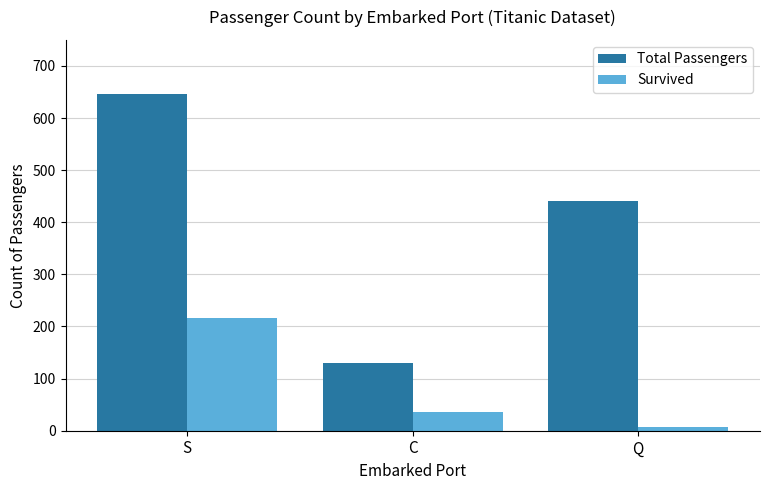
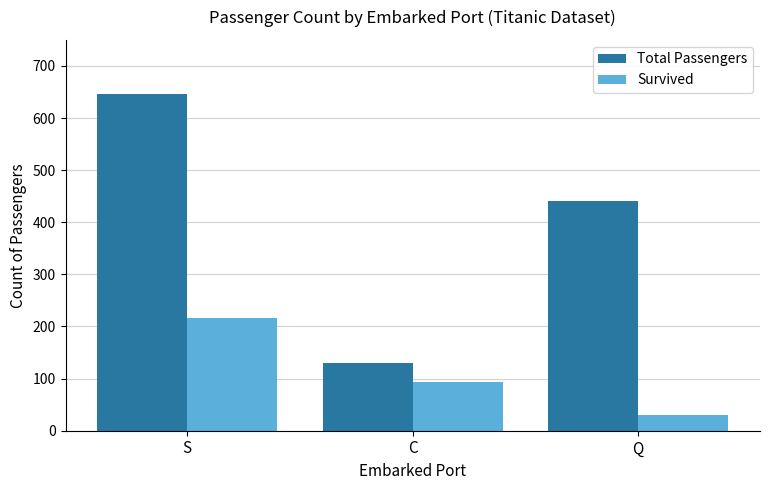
  {
    "Total Passengers": {
      "S": 650,
      "C": 130,
      "Q": 440
    },
    "Survived": {
      "S": 220,
-     "C": 40,
-     "Q": 10
+     "C": 90,
+     "Q": 30
    }
  }
